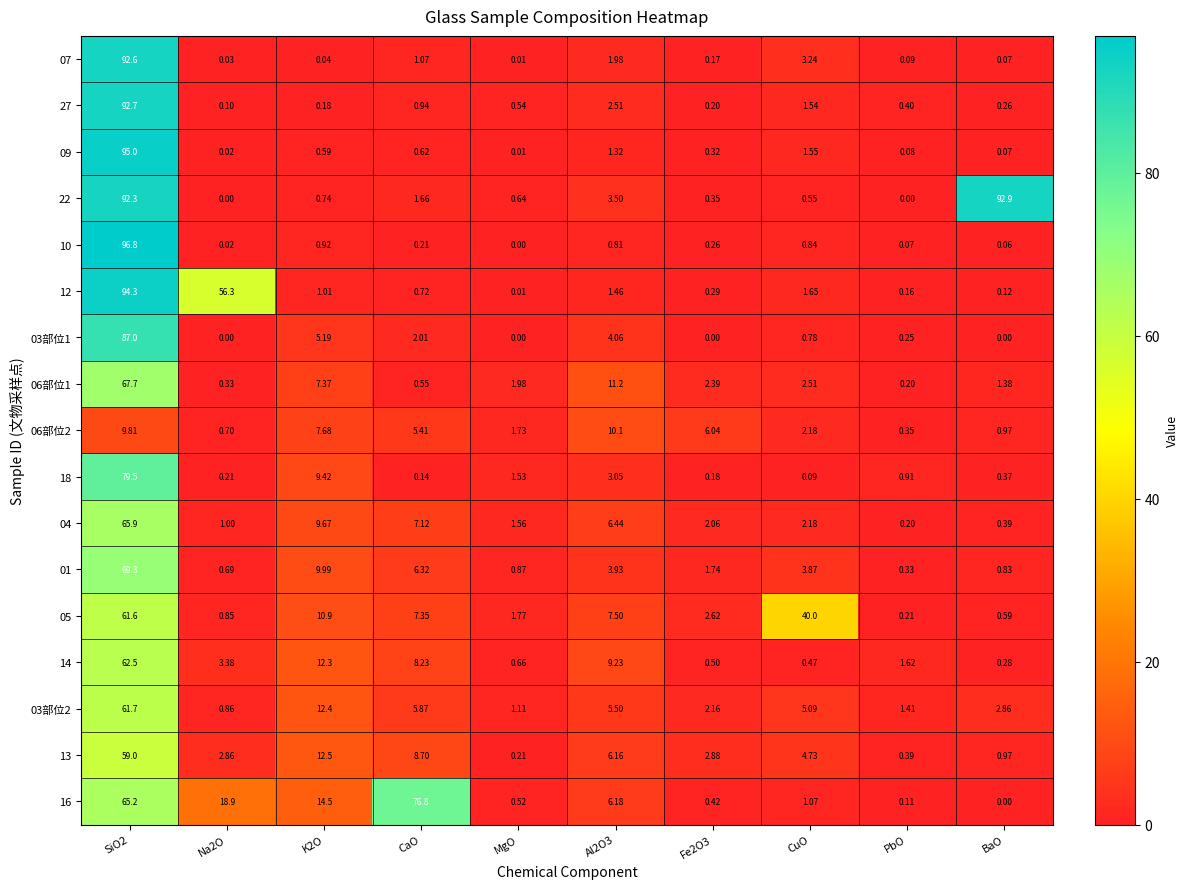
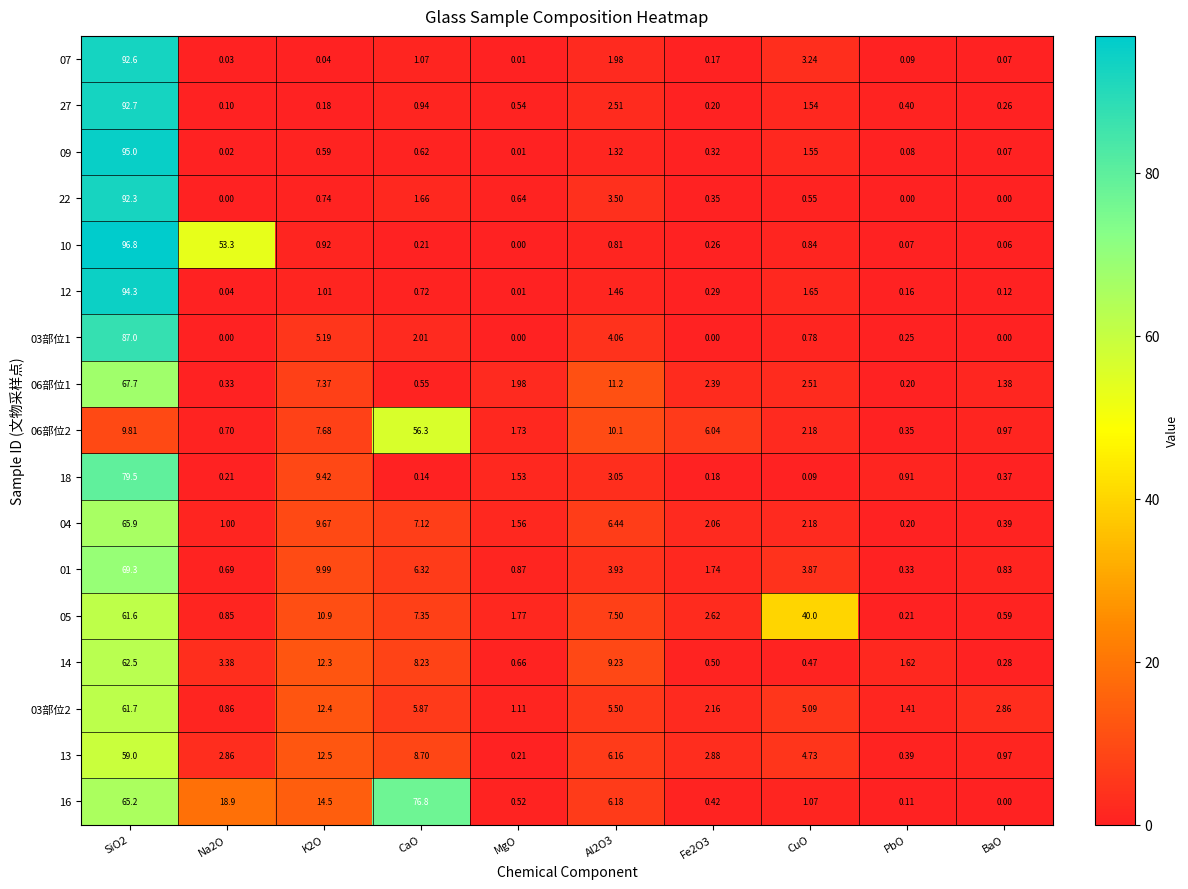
  {
    "07": {
      "SiO2": 92.6,
      "Na2O": 0.03,
      "K2O": 0.04,
      "CaO": 1.07,
      "MgO": 0.01,
      "Al2O3": 1.98,
      "Fe2O3": 0.17,
      "CuO": 3.24,
      "PbO": 0.09,
      "BaO": 0.07
    },
    "27": {
      "SiO2": 92.7,
      "Na2O": 0.10,
      "K2O": 0.18,
      "CaO": 0.94,
      "MgO": 0.54,
      "Al2O3": 2.51,
      "Fe2O3": 0.20,
      "CuO": 1.54,
      "PbO": 0.40,
      "BaO": 0.26
    },
    "09": {
      "SiO2": 95.0,
      "Na2O": 0.02,
      "K2O": 0.59,
      "CaO": 0.62,
      "MgO": 0.01,
      "Al2O3": 1.32,
      "Fe2O3": 0.32,
      "CuO": 1.55,
      "PbO": 0.08,
      "BaO": 0.07
    },
    "22": {
      "SiO2": 92.3,
      "Na2O": 0.00,
      "K2O": 0.74,
      "CaO": 1.66,
      "MgO": 0.64,
      "Al2O3": 3.50,
      "Fe2O3": 0.35,
      "CuO": 0.55,
      "PbO": 0.00,
-     "BaO": 92.9
+     "BaO": 0.00
    },
    "10": {
      "SiO2": 96.8,
-     "Na2O": 0.02,
+     "Na2O": 53.3,
      "K2O": 0.92,
      "CaO": 0.21,
      "MgO": 0.00,
      "Al2O3": 0.81,
      "Fe2O3": 0.26,
      "CuO": 0.84,
      "PbO": 0.07,
      "BaO": 0.06
    },
    "12": {
      "SiO2": 94.3,
-     "Na2O": 56.3,
+     "Na2O": 0.04,
      "K2O": 1.01,
      "CaO": 0.72,
      "MgO": 0.01,
      "Al2O3": 1.46,
      "Fe2O3": 0.29,
      "CuO": 1.65,
      "PbO": 0.16,
      "BaO": 0.12
    },
    "03部位1": {
      "SiO2": 87.0,
      "Na2O": 0.00,
      "K2O": 5.19,
      "CaO": 2.01,
      "MgO": 0.00,
      "Al2O3": 4.06,
      "Fe2O3": 0.00,
      "CuO": 0.78,
      "PbO": 0.25,
      "BaO": 0.00
    },
    "06部位1": {
      "SiO2": 67.7,
      "Na2O": 0.33,
      "K2O": 7.37,
      "CaO": 0.55,
      "MgO": 1.98,
      "Al2O3": 11.2,
      "Fe2O3": 2.39,
      "CuO": 2.51,
      "PbO": 0.20,
      "BaO": 1.38
    },
    "06部位2": {
      "SiO2": 9.81,
      "Na2O": 0.70,
      "K2O": 7.68,
-     "CaO": 5.41,
+     "CaO": 56.3,
      "MgO": 1.73,
      "Al2O3": 10.1,
      "Fe2O3": 6.04,
      "CuO": 2.18,
      "PbO": 0.35,
      "BaO": 0.97
    },
    "18": {
      "SiO2": 79.5,
      "Na2O": 0.21,
      "K2O": 9.42,
      "CaO": 0.14,
      "MgO": 1.53,
      "Al2O3": 3.05,
      "Fe2O3": 0.18,
      "CuO": 0.09,
      "PbO": 0.91,
      "BaO": 0.37
    },
    "04": {
      "SiO2": 65.9,
      "Na2O": 1.00,
      "K2O": 9.67,
      "CaO": 7.12,
      "MgO": 1.56,
      "Al2O3": 6.44,
      "Fe2O3": 2.06,
      "CuO": 2.18,
      "PbO": 0.20,
      "BaO": 0.39
    },
    "01": {
      "SiO2": 69.3,
      "Na2O": 0.69,
      "K2O": 9.99,
      "CaO": 6.32,
      "MgO": 0.87,
      "Al2O3": 3.93,
      "Fe2O3": 1.74,
      "CuO": 3.87,
      "PbO": 0.33,
      "BaO": 0.83
    },
    "05": {
      "SiO2": 61.6,
      "Na2O": 0.85,
      "K2O": 10.9,
      "CaO": 7.35,
      "MgO": 1.77,
      "Al2O3": 7.50,
      "Fe2O3": 2.62,
      "CuO": 40.0,
      "PbO": 0.21,
      "BaO": 0.59
    },
    "14": {
      "SiO2": 62.5,
      "Na2O": 3.38,
      "K2O": 12.3,
      "CaO": 8.23,
      "MgO": 0.66,
      "Al2O3": 9.23,
      "Fe2O3": 0.50,
      "CuO": 0.47,
      "PbO": 1.62,
      "BaO": 0.28
    },
    "03部位2": {
      "SiO2": 61.7,
      "Na2O": 0.86,
      "K2O": 12.4,
      "CaO": 5.87,
      "MgO": 1.11,
      "Al2O3": 5.50,
      "Fe2O3": 2.16,
      "CuO": 5.09,
      "PbO": 1.41,
      "BaO": 2.86
    },
    "13": {
      "SiO2": 59.0,
      "Na2O": 2.86,
      "K2O": 12.5,
      "CaO": 8.70,
      "MgO": 0.21,
      "Al2O3": 6.16,
      "Fe2O3": 2.88,
      "CuO": 4.73,
      "PbO": 0.39,
      "BaO": 0.97
    },
    "16": {
      "SiO2": 65.2,
      "Na2O": 18.9,
      "K2O": 14.5,
      "CaO": 76.8,
      "MgO": 0.52,
      "Al2O3": 6.18,
      "Fe2O3": 0.42,
      "CuO": 1.07,
      "PbO": 0.11,
      "BaO": 0.00
    }
  }
